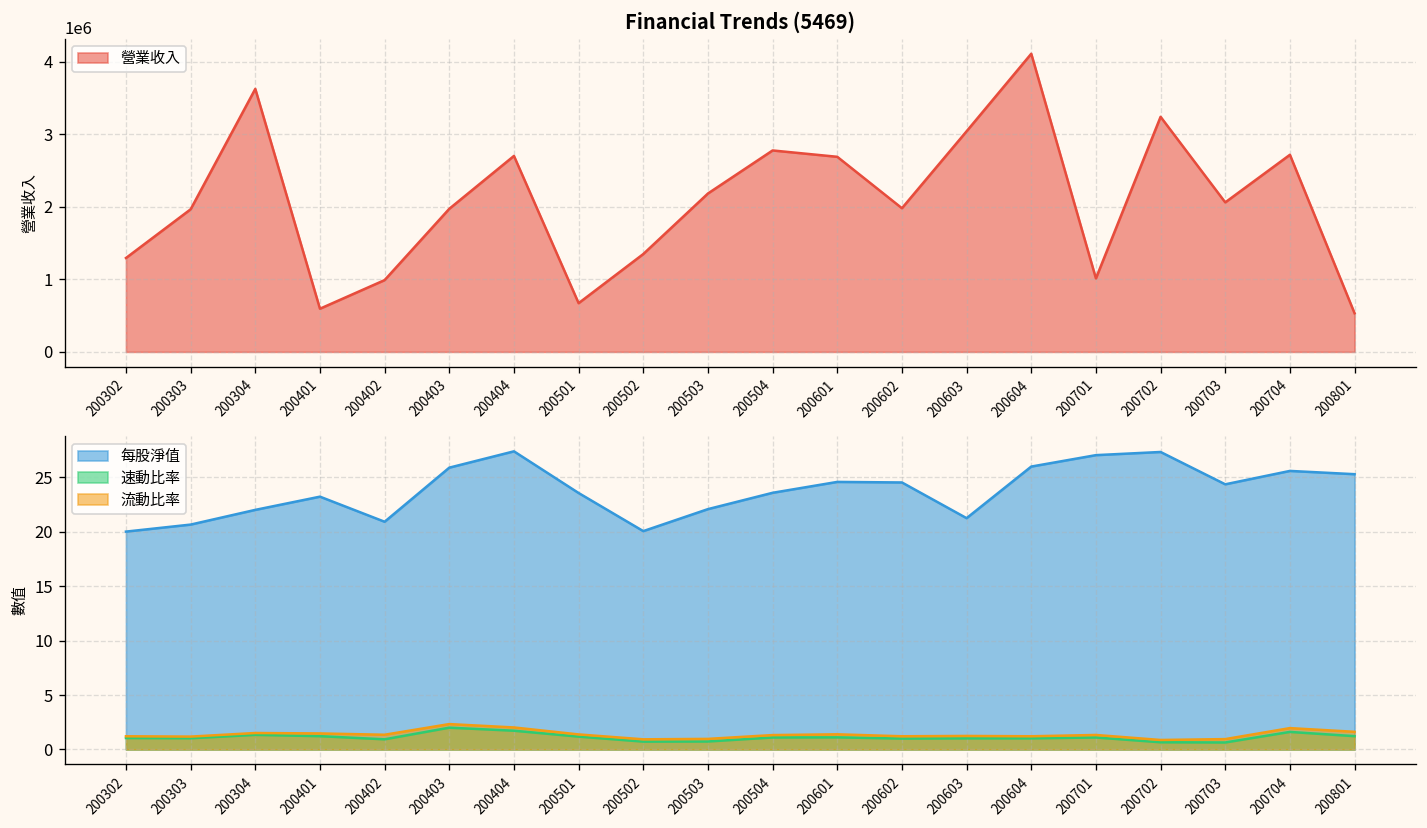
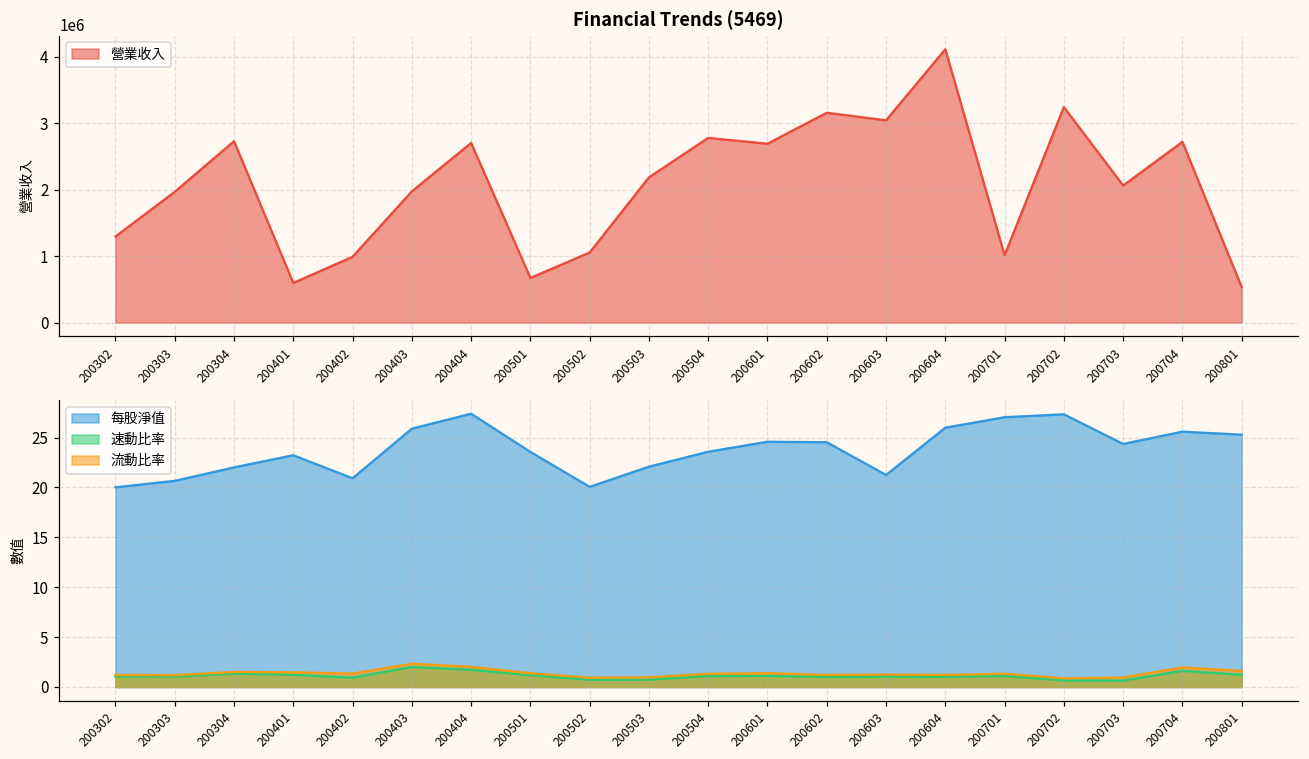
  {
    "Financial Trends (5469)": {
      "200302": 1300000,
      "200303": 2000000,
-     "200304": 3600000,
+     "200304": 2700000,
      "200401": 600000,
      "200402": 1000000,
      "200403": 2000000,
      "200404": 2700000,
      "200501": 700000,
-     "200502": 1300000,
+     "200502": 1100000,
      "200503": 2200000,
      "200504": 2800000,
      "200601": 2700000,
-     "200602": 2000000,
+     "200602": 3200000,
      "200603": 3000000,
      "200604": 4100000,
      "200701": 1000000,
      "200702": 3200000,
      "200703": 2100000,
      "200704": 2700000,
      "200801": 500000
    }
  }
